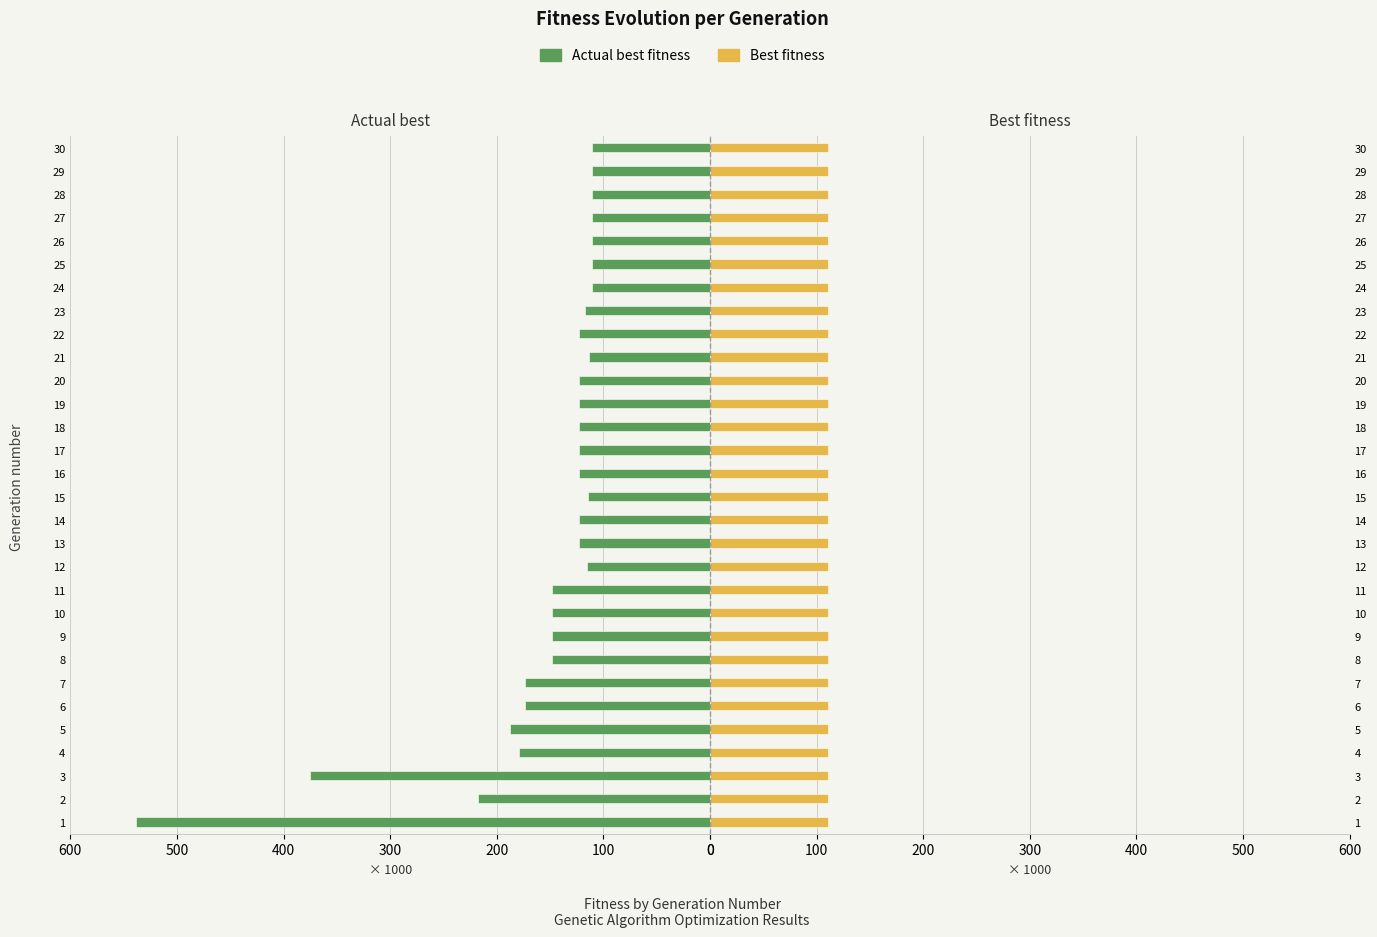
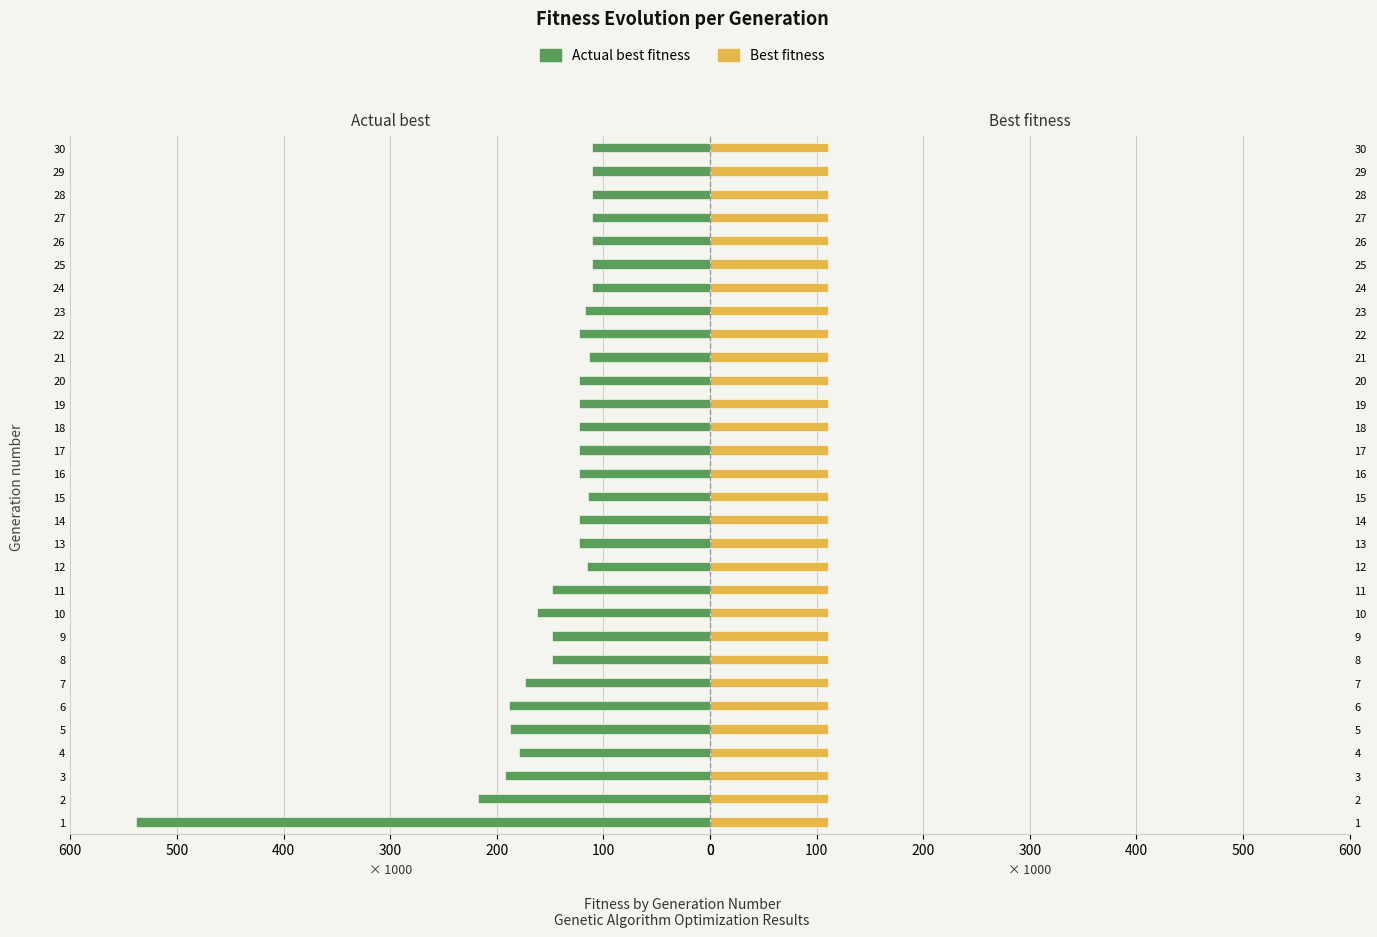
  {
    "Actual best": {
      "30": 111,
      "29": 111,
      "28": 111,
      "27": 111,
      "26": 111,
      "25": 111,
      "24": 111,
      "23": 118,
      "22": 123,
      "21": 114,
      "20": 123,
      "19": 123,
      "18": 123,
      "17": 123,
      "16": 123,
      "15": 115,
      "14": 123,
      "13": 123,
      "12": 115,
      "11": 149,
-     "10": 149,
+     "10": 162,
      "9": 149,
      "8": 149,
      "7": 174,
-     "6": 174,
+     "6": 188,
      "5": 188,
      "4": 179,
-     "3": 375,
+     "3": 193,
      "2": 217,
      "1": 538
    },
    "Best fitness": {
      "30": 111,
      "29": 111,
      "28": 111,
      "27": 111,
      "26": 111,
      "25": 111,
      "24": 111,
      "23": 111,
      "22": 111,
      "21": 111,
      "20": 111,
      "19": 111,
      "18": 111,
      "17": 111,
      "16": 111,
      "15": 111,
      "14": 111,
      "13": 111,
      "12": 111,
      "11": 111,
      "10": 111,
      "9": 111,
      "8": 111,
      "7": 111,
      "6": 111,
      "5": 111,
      "4": 111,
      "3": 111,
      "2": 111,
      "1": 111
    }
  }
